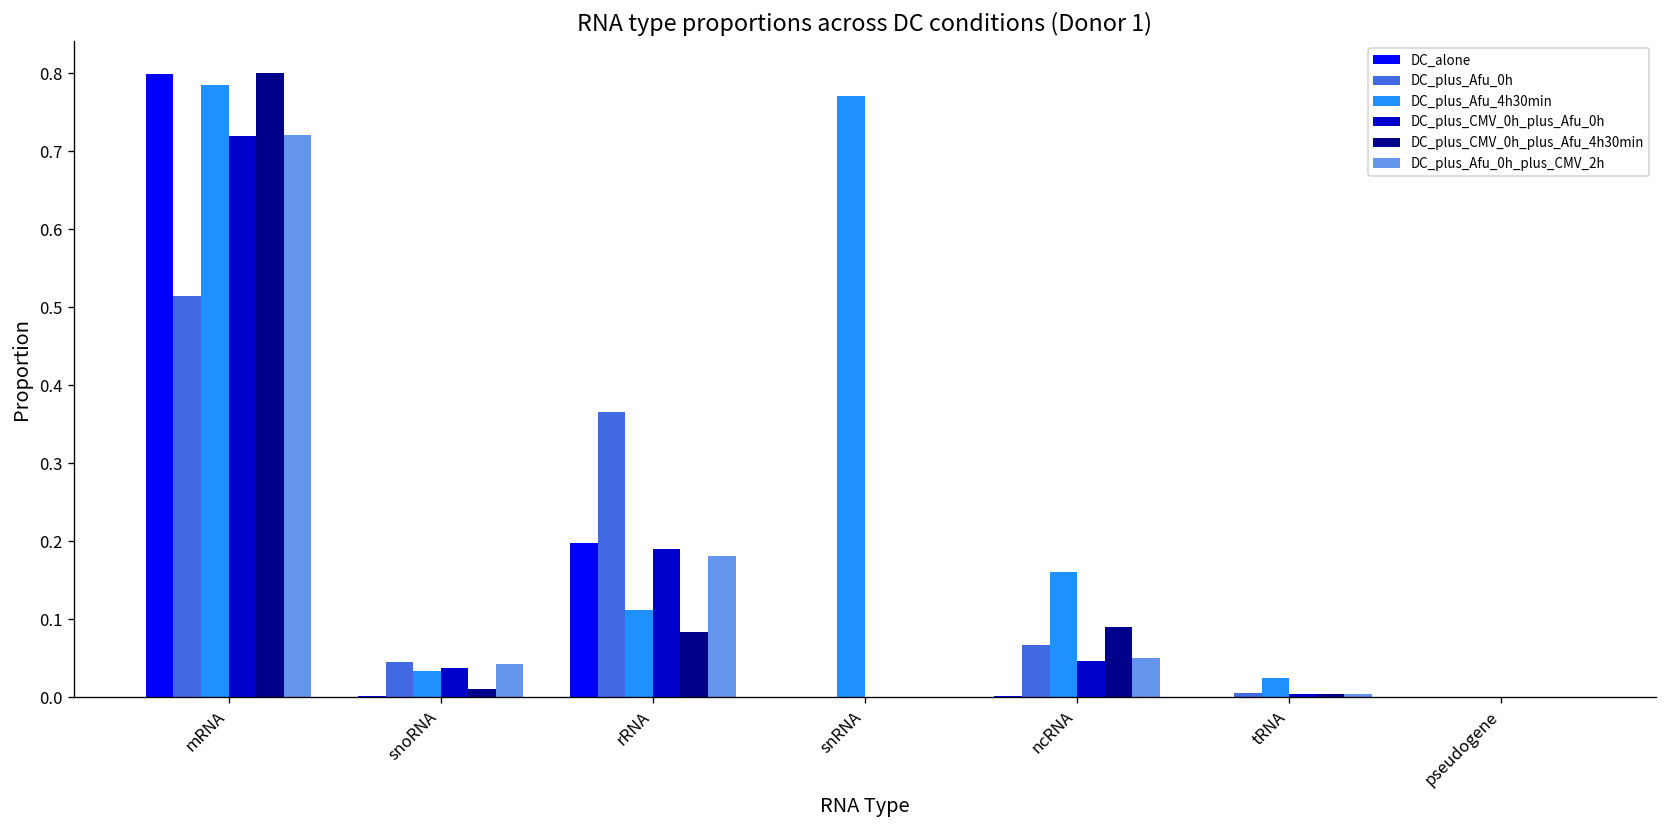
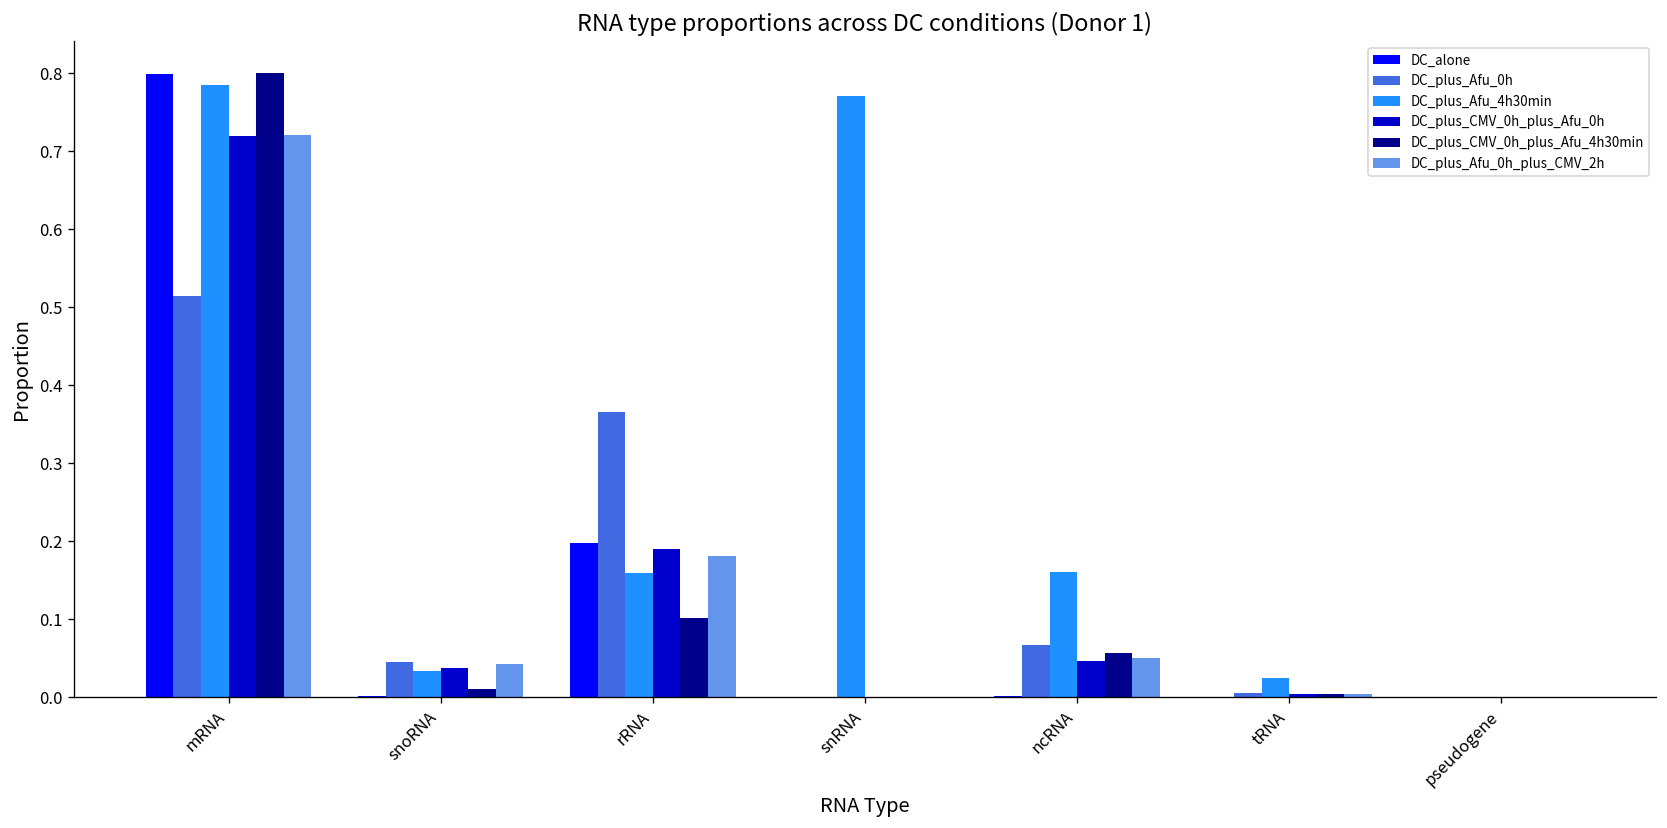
  {
    "DC_plus_Afu_4h30min": {
      "mRNA": 0.79,
      "snoRNA": 0.03,
-     "rRNA": 0.11,
+     "rRNA": 0.16,
      "snRNA": 0.77,
      "ncRNA": 0.16,
      "tRNA": 0.02
    },
    "DC_plus_CMV_0h_plus_Afu_4h30min": {
      "mRNA": 0.80,
      "snoRNA": 0.01,
-     "rRNA": 0.08,
-     "ncRNA": 0.09,
+     "rRNA": 0.10,
+     "ncRNA": 0.06,
      "tRNA": 0.00
    }
  }
